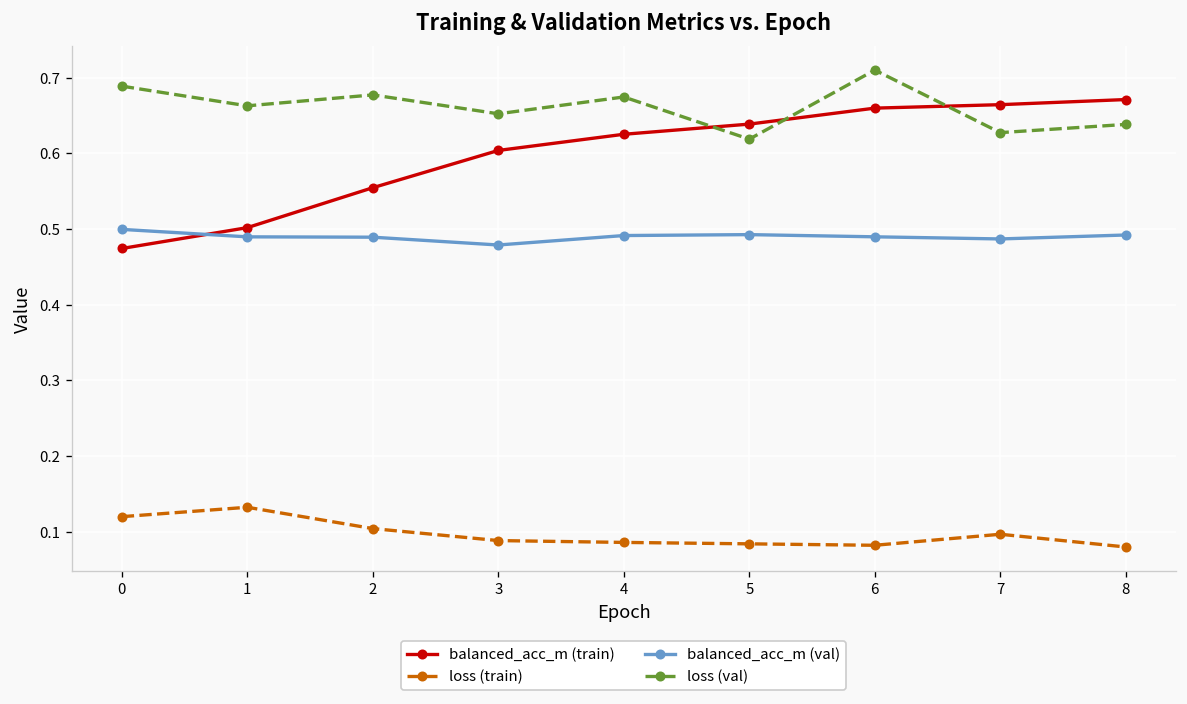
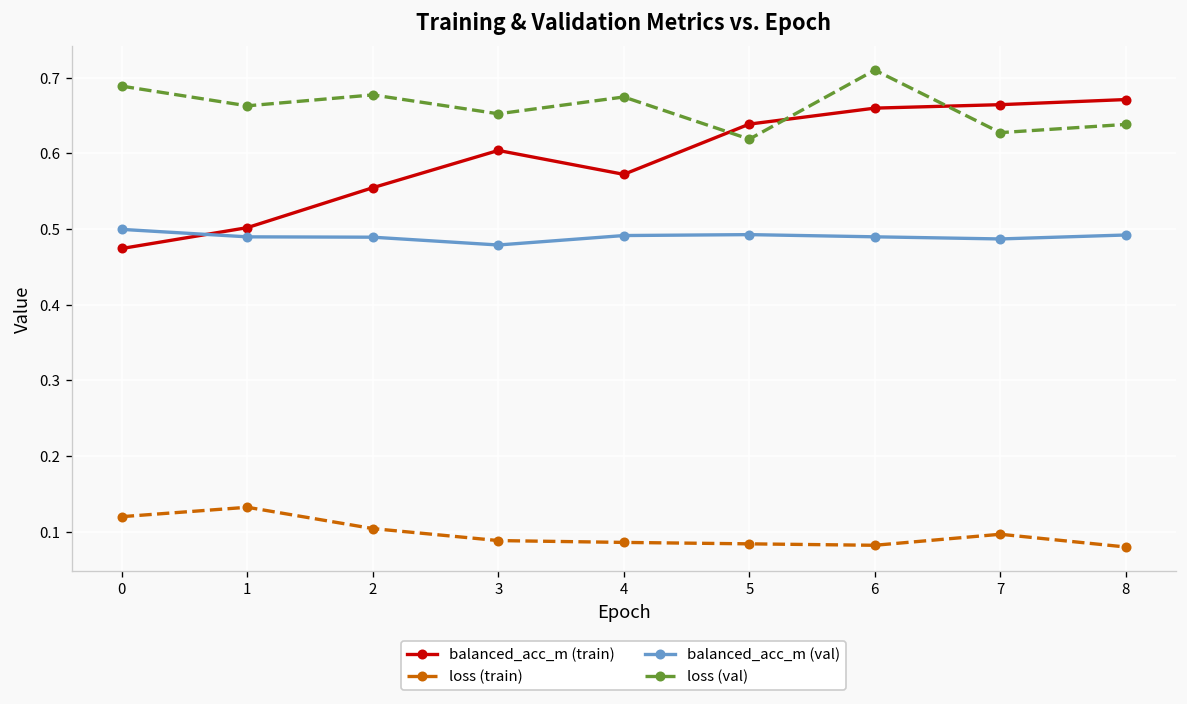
  {
    "balanced_acc_m (train)": {
      "0": 0.47,
      "1": 0.50,
      "2": 0.55,
      "3": 0.60,
-     "4": 0.63,
+     "4": 0.57,
      "5": 0.64,
      "6": 0.66,
      "7": 0.66,
      "8": 0.67
    },
    "loss (train)": {
      "0": 0.12,
      "1": 0.13,
      "2": 0.10,
      "3": 0.09,
      "4": 0.09,
      "5": 0.08,
      "6": 0.08,
      "7": 0.10,
      "8": 0.08
    },
    "balanced_acc_m (val)": {
      "0": 0.50,
      "1": 0.49,
      "2": 0.49,
      "3": 0.48,
      "4": 0.49,
      "5": 0.49,
      "6": 0.49,
      "7": 0.49,
      "8": 0.49
    },
    "loss (val)": {
      "0": 0.69,
      "1": 0.66,
      "2": 0.68,
      "3": 0.65,
      "4": 0.67,
      "5": 0.62,
      "6": 0.71,
      "7": 0.63,
      "8": 0.64
    }
  }
